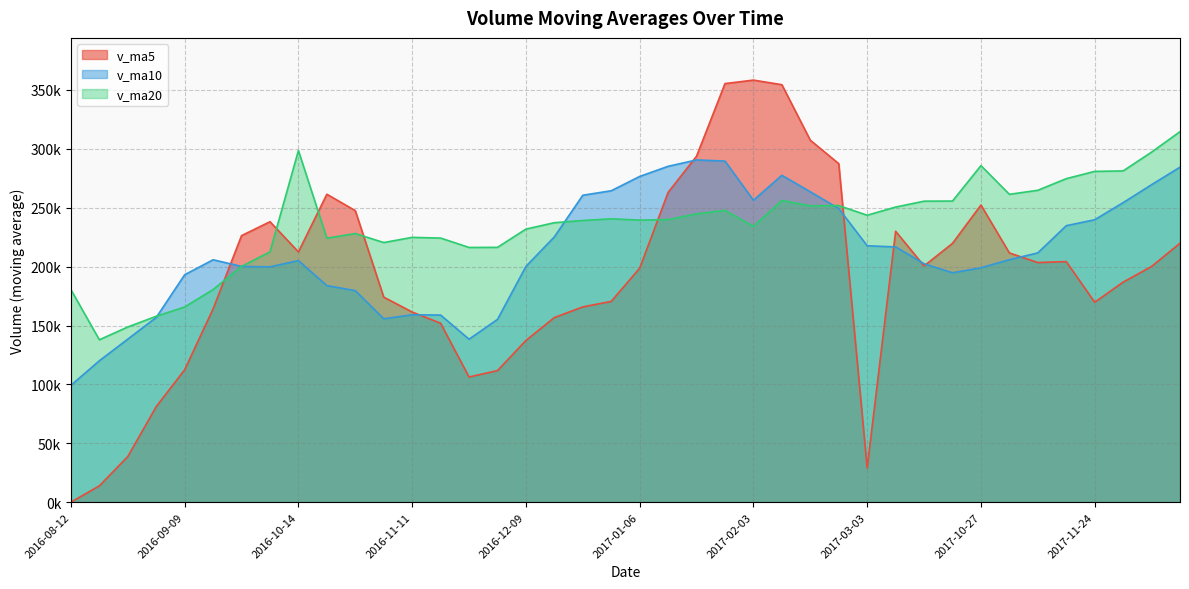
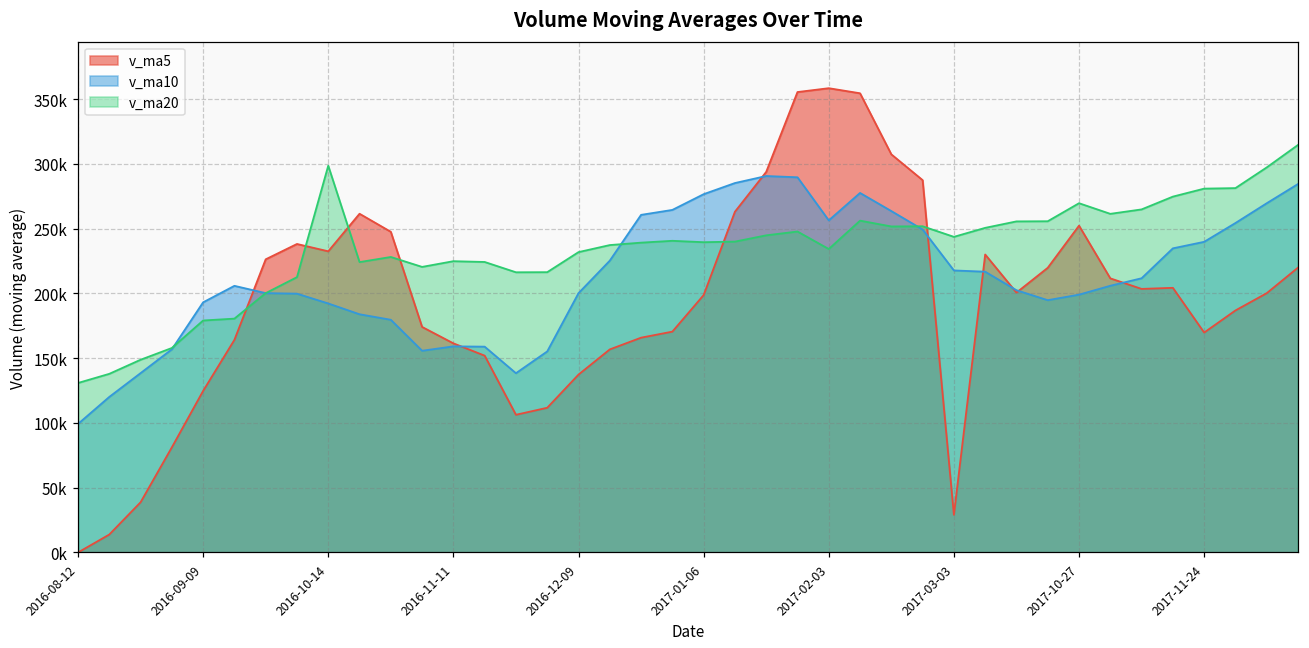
  {
    "v_ma5": {
      "2016-08-12": 0,
-     "2016-09-09": 112000,
-     "2016-10-14": 212000,
+     "2016-09-09": 125000,
+     "2016-10-14": 232000,
      "2016-11-11": 161000,
      "2016-12-09": 137000,
      "2017-01-06": 199000,
      "2017-02-03": 358000,
      "2017-03-03": 29000,
      "2017-10-27": 252000,
      "2017-11-24": 170000
    },
    "v_ma10": {
      "2016-08-12": 99000,
      "2016-09-09": 193000,
-     "2016-10-14": 205000,
+     "2016-10-14": 192000,
      "2016-11-11": 159000,
      "2016-12-09": 200000,
      "2017-01-06": 277000,
      "2017-02-03": 256000,
      "2017-03-03": 218000,
      "2017-10-27": 199000,
      "2017-11-24": 240000
    },
    "v_ma20": {
-     "2016-08-12": 180000,
-     "2016-09-09": 166000,
+     "2016-08-12": 131000,
+     "2016-09-09": 179000,
      "2016-10-14": 299000,
      "2016-11-11": 225000,
      "2016-12-09": 232000,
      "2017-01-06": 239000,
      "2017-02-03": 234000,
      "2017-03-03": 244000,
-     "2017-10-27": 286000,
+     "2017-10-27": 270000,
      "2017-11-24": 281000
    }
  }
